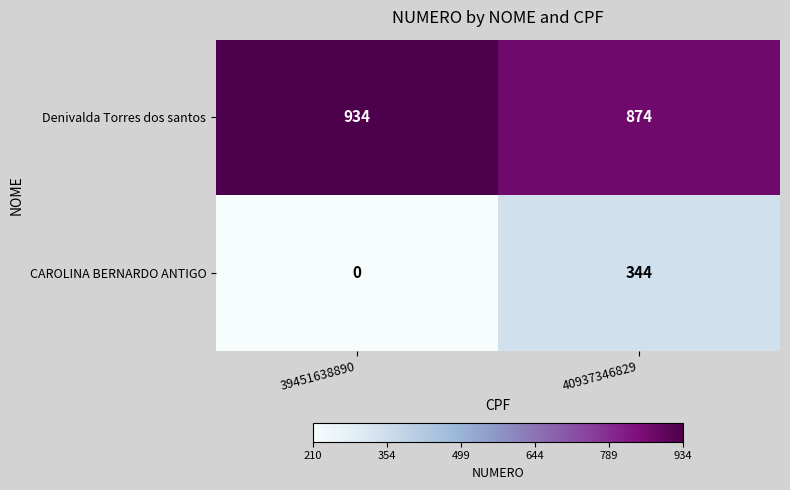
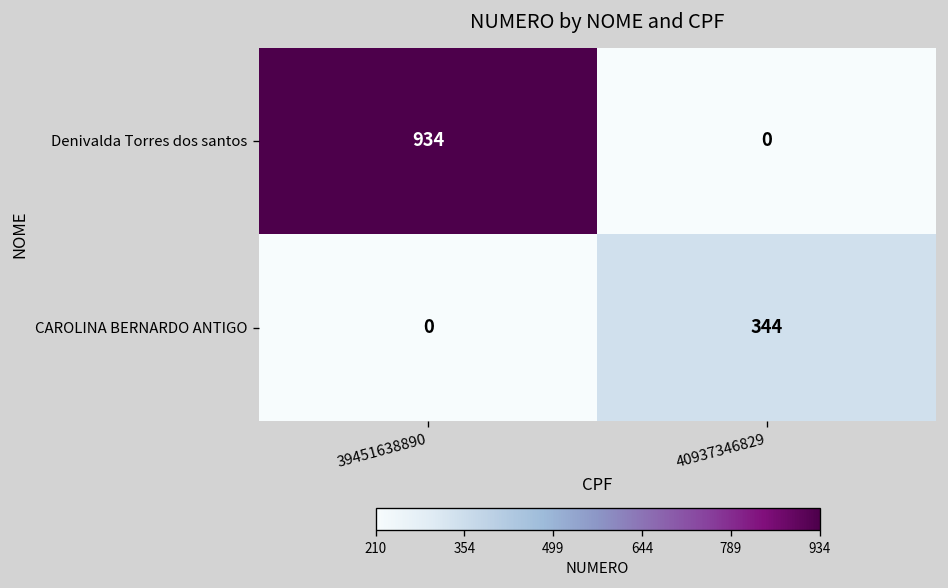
  {
    "Denivalda Torres dos santos": {
      "39451638890": 934,
-     "40937346829": 874
+     "40937346829": 0
    },
    "CAROLINA BERNARDO ANTIGO": {
      "39451638890": 0,
      "40937346829": 344
    }
  }
